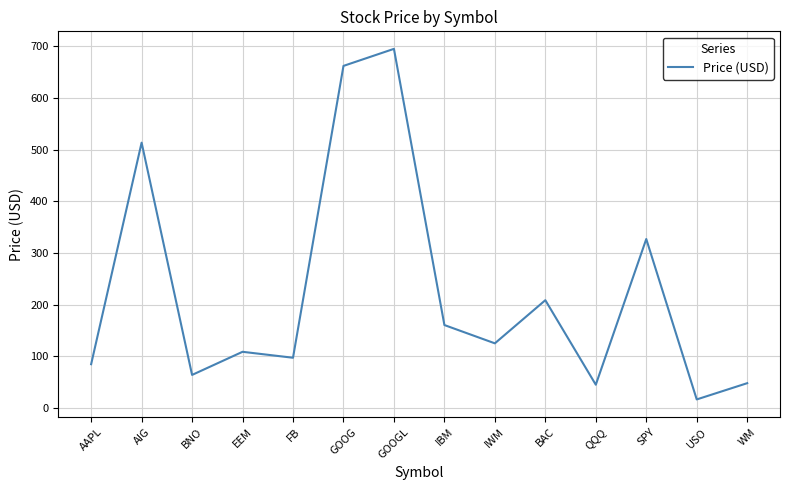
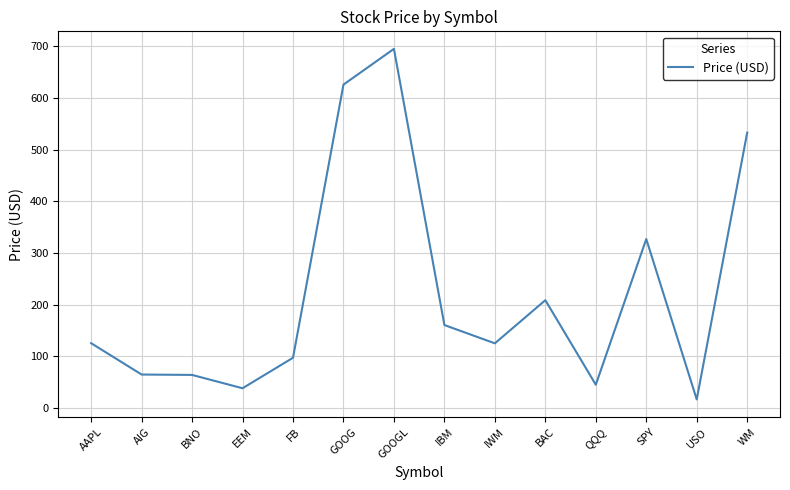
  {
-   "AAPL": 80,
-   "AIG": 510,
+   "AAPL": 130,
+   "AIG": 60,
    "BNO": 60,
-   "EEM": 110,
+   "EEM": 40,
    "FB": 100,
-   "GOOG": 660,
+   "GOOG": 630,
    "GOOGL": 700,
    "IBM": 160,
    "IWM": 120,
    "BAC": 210,
    "QQQ": 40,
    "SPY": 330,
    "USO": 20,
-   "WM": 50
+   "WM": 530
  }
